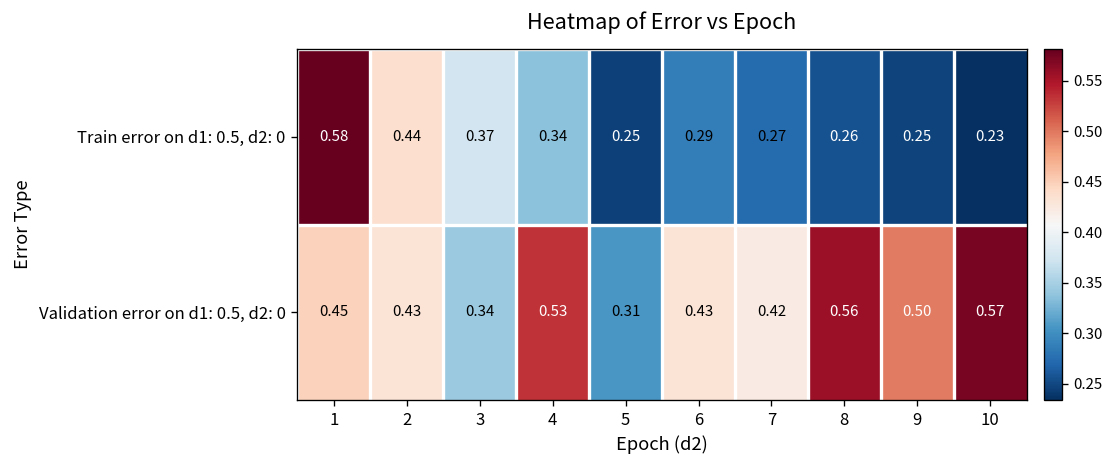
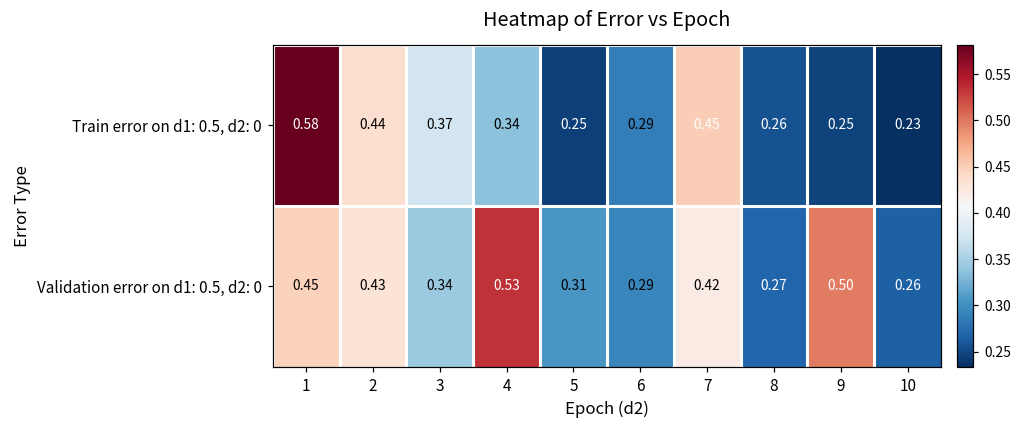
  {
    "Train error on d1: 0.5, d2: 0": {
      "1": 0.58,
      "2": 0.44,
      "3": 0.37,
      "4": 0.34,
      "5": 0.25,
      "6": 0.29,
-     "7": 0.27,
+     "7": 0.45,
      "8": 0.26,
      "9": 0.25,
      "10": 0.23
    },
    "Validation error on d1: 0.5, d2: 0": {
      "1": 0.45,
      "2": 0.43,
      "3": 0.34,
      "4": 0.53,
      "5": 0.31,
-     "6": 0.43,
+     "6": 0.29,
      "7": 0.42,
-     "8": 0.56,
+     "8": 0.27,
      "9": 0.50,
-     "10": 0.57
+     "10": 0.26
    }
  }
